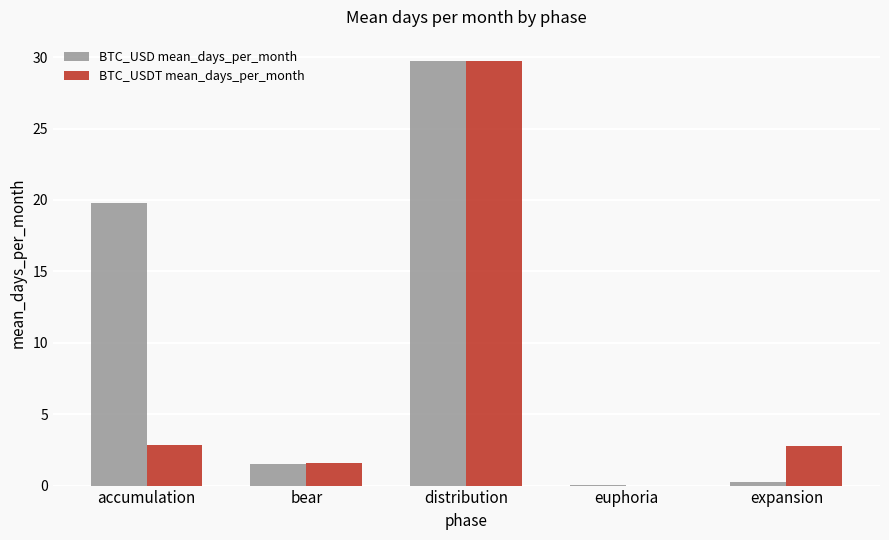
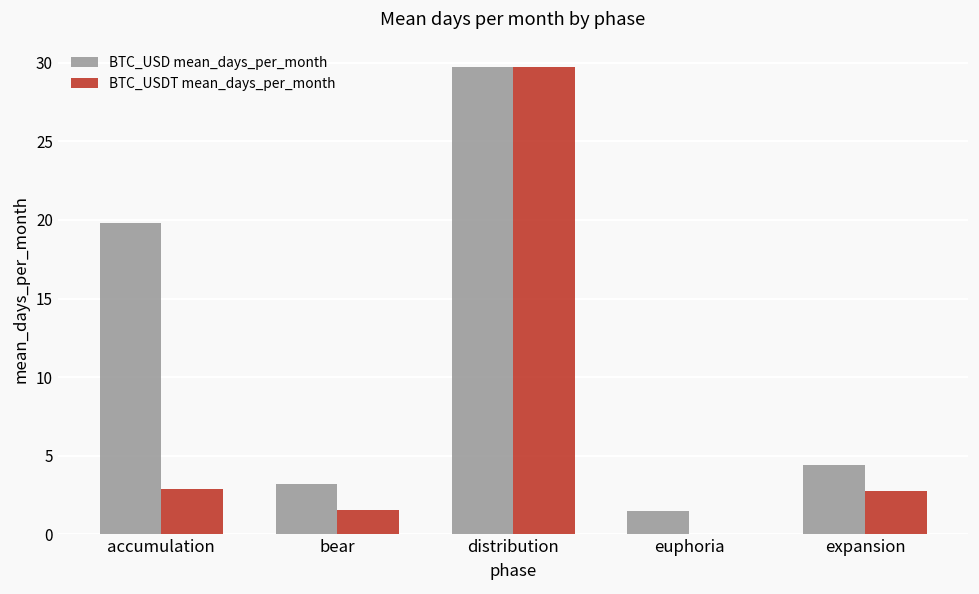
  {
    "BTC_USD mean_days_per_month": {
      "accumulation": 19.8,
-     "bear": 1.5,
+     "bear": 3.2,
      "distribution": 29.7,
-     "euphoria": 0.0,
-     "expansion": 0.2
+     "euphoria": 1.5,
+     "expansion": 4.4
    },
    "BTC_USDT mean_days_per_month": {
      "accumulation": 2.9,
      "bear": 1.6,
      "distribution": 29.7,
      "euphoria": 0.0,
      "expansion": 2.8
    }
  }
